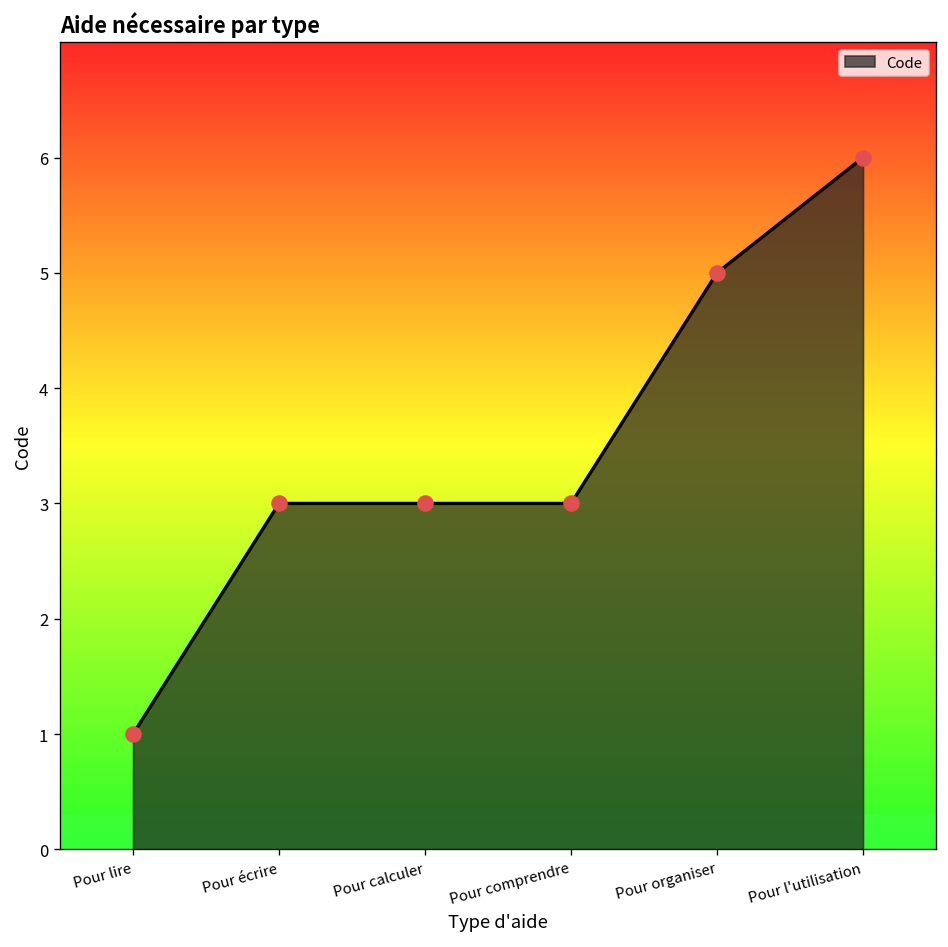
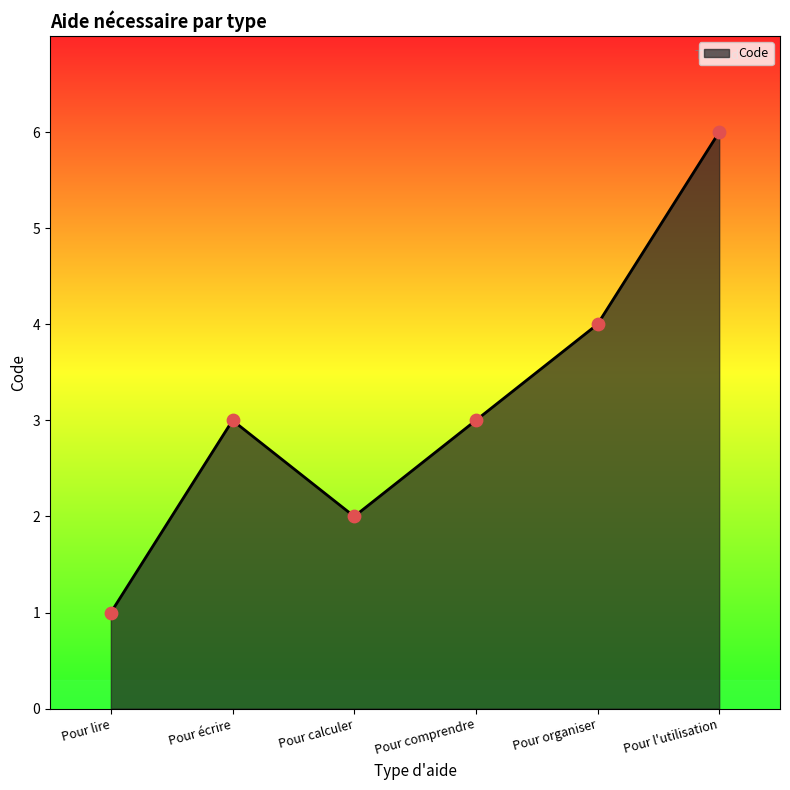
  {
    "Pour lire": 1,
    "Pour écrire": 3,
-   "Pour calculer": 3,
+   "Pour calculer": 2,
    "Pour comprendre": 3,
-   "Pour organiser": 5,
+   "Pour organiser": 4,
    "Pour l'utilisation": 6
  }
